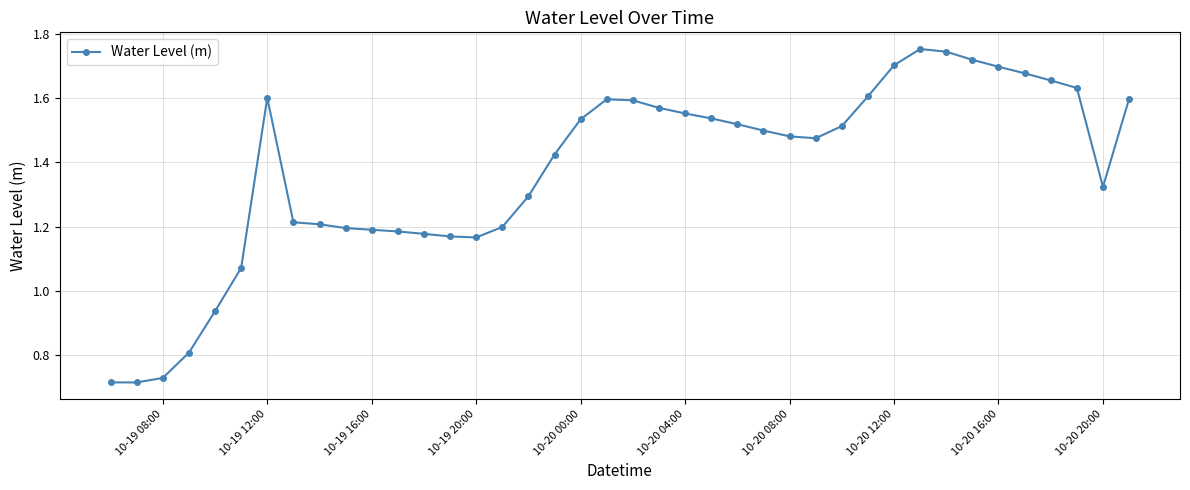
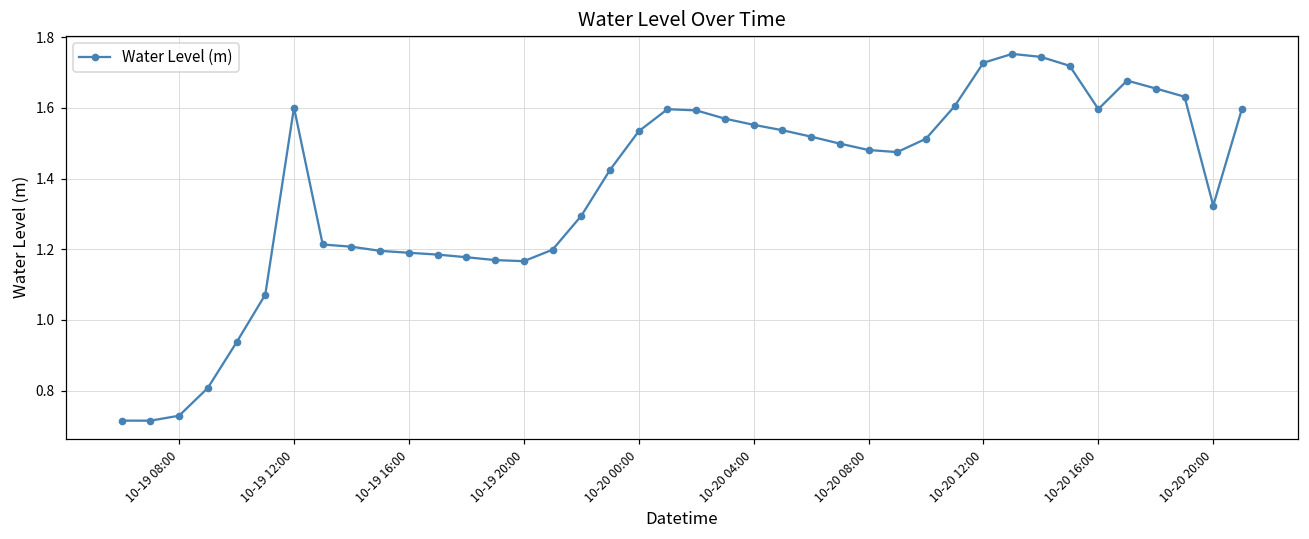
  {
    "10-19 08:00": 0.73,
    "10-19 12:00": 1.60,
    "10-19 16:00": 1.19,
    "10-19 20:00": 1.17,
    "10-20 00:00": 1.53,
    "10-20 04:00": 1.55,
    "10-20 08:00": 1.48,
-   "10-20 12:00": 1.70,
-   "10-20 16:00": 1.70,
+   "10-20 12:00": 1.73,
+   "10-20 16:00": 1.60,
    "10-20 20:00": 1.32
  }
